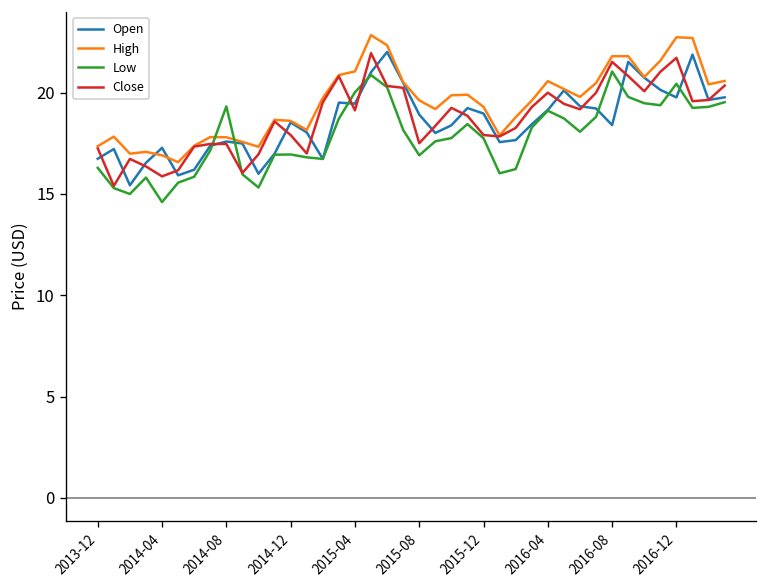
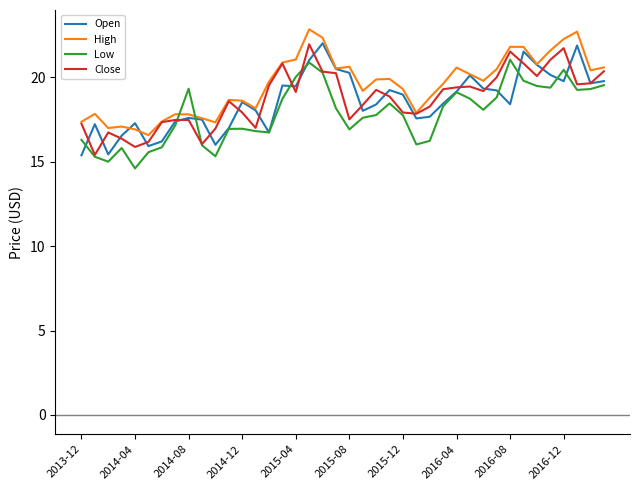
  {
    "Open": {
-     "2013-12": 16.7,
+     "2013-12": 15.4,
      "2014-04": 17.3,
      "2015-04": 19.5,
-     "2015-08": 18.9,
+     "2015-08": 20.3,
      "2015-12": 19.0,
      "2016-08": 18.4,
      "2016-12": 19.8
    },
    "High": {
      "2014-04": 16.9,
      "2014-08": 17.8,
      "2015-04": 21.0,
-     "2015-08": 19.6,
+     "2015-08": 20.6,
      "2015-12": 19.3,
      "2016-04": 20.6,
      "2016-08": 21.8,
-     "2016-12": 22.7
+     "2016-12": 22.3
    },
    "Low": {
      "2013-12": 16.3,
      "2014-04": 14.6,
      "2014-08": 19.3,
      "2014-12": 17.0,
      "2015-04": 20.0,
      "2015-08": 16.9,
      "2015-12": 17.8,
      "2016-08": 21.0,
      "2016-12": 20.4
    },
    "Close": {
      "2014-04": 15.9,
      "2014-12": 17.9,
      "2015-04": 19.1,
      "2015-08": 17.5,
      "2015-12": 17.9,
-     "2016-04": 20.0,
+     "2016-04": 19.4,
      "2016-08": 21.5,
      "2016-12": 21.7
    }
  }
